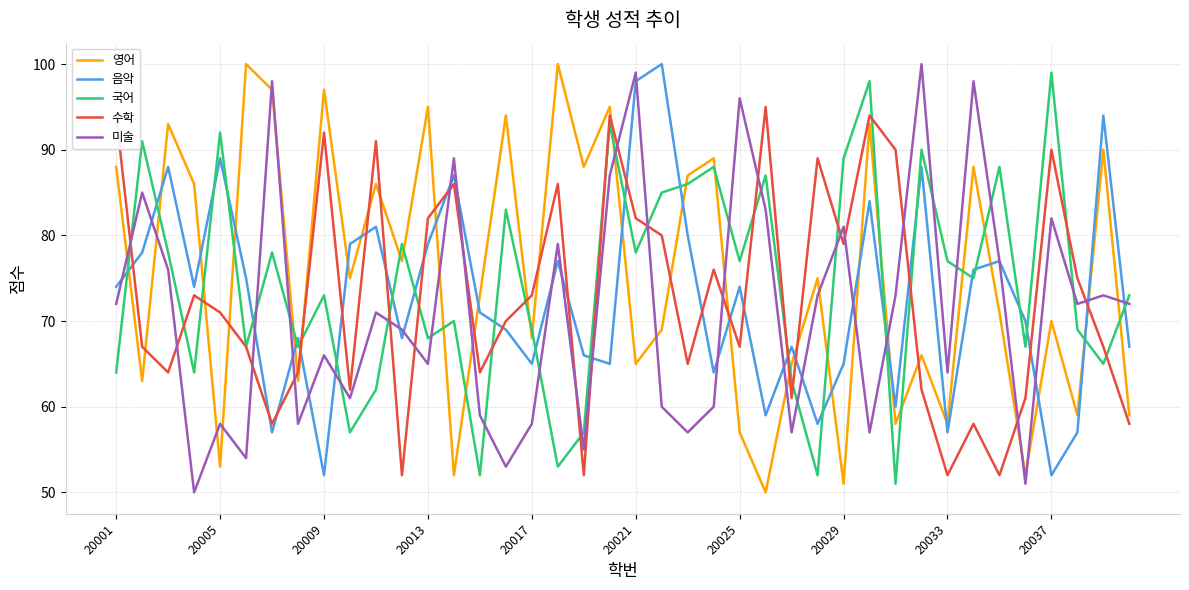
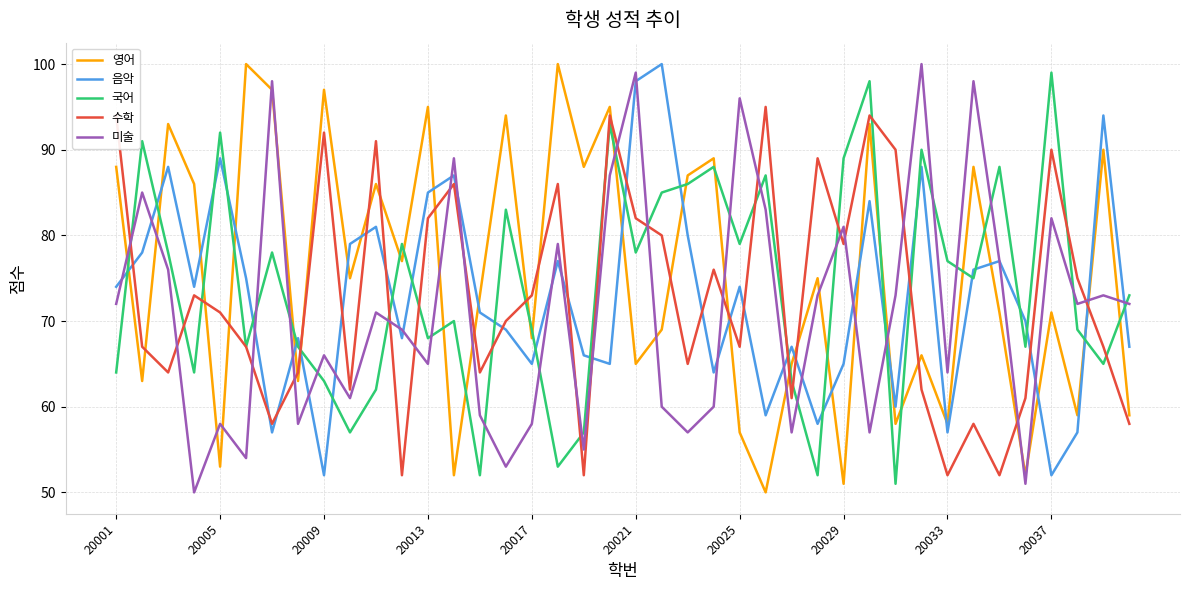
  {
    "영어": {
      "20001": 88,
      "20005": 53,
      "20009": 97,
      "20013": 95,
      "20017": 68,
      "20021": 65,
      "20025": 57,
      "20029": 51,
      "20033": 58,
-     "20037": 70
+     "20037": 71
    },
    "음악": {
      "20001": 74,
      "20005": 89,
      "20009": 52,
-     "20013": 79,
+     "20013": 85,
      "20017": 65,
      "20021": 98,
      "20025": 74,
      "20029": 65,
      "20033": 57,
      "20037": 52
    },
    "국어": {
      "20001": 64,
      "20005": 92,
-     "20009": 73,
+     "20009": 63,
      "20013": 68,
      "20017": 69,
      "20021": 78,
-     "20025": 77,
+     "20025": 79,
      "20029": 89,
      "20033": 77,
      "20037": 99
    },
    "수학": {
      "20005": 71,
      "20009": 92,
      "20013": 82,
      "20017": 73,
      "20021": 82,
      "20025": 67,
      "20029": 79,
      "20033": 52,
      "20037": 90
    },
    "미술": {
      "20001": 72,
      "20005": 58,
      "20009": 66,
      "20013": 65,
      "20017": 58,
      "20021": 99,
      "20025": 96,
      "20029": 81,
      "20033": 64,
      "20037": 82
    }
  }
